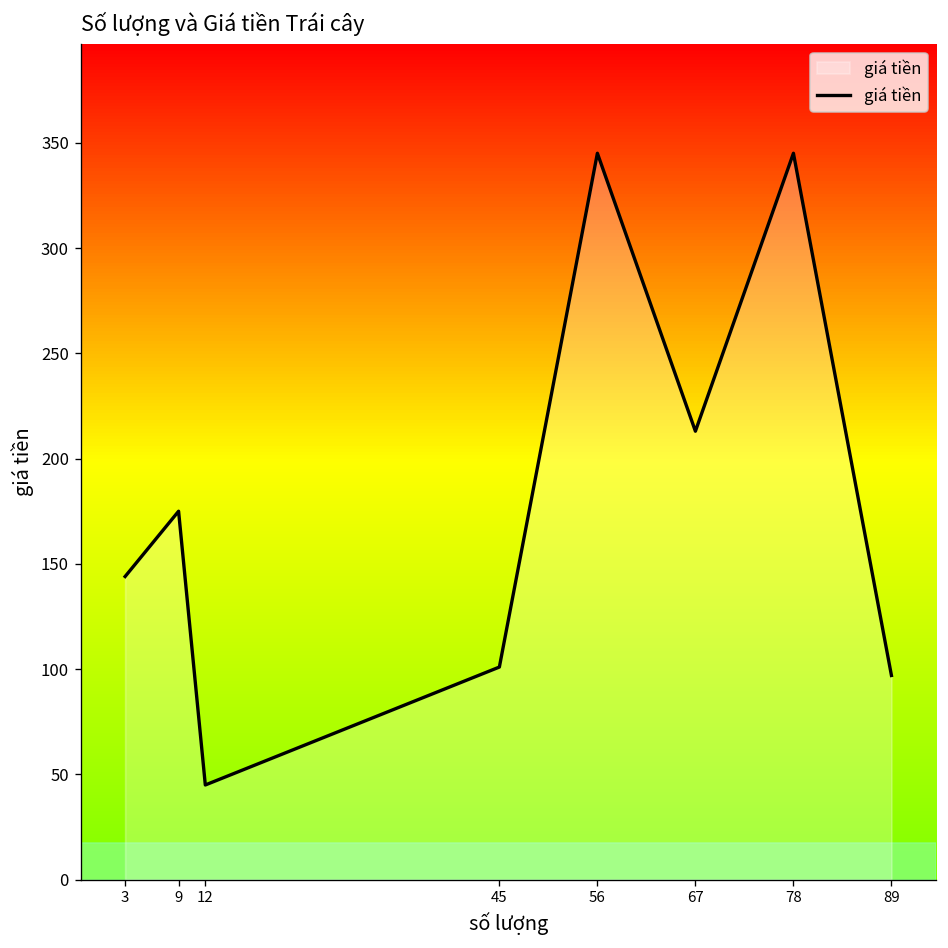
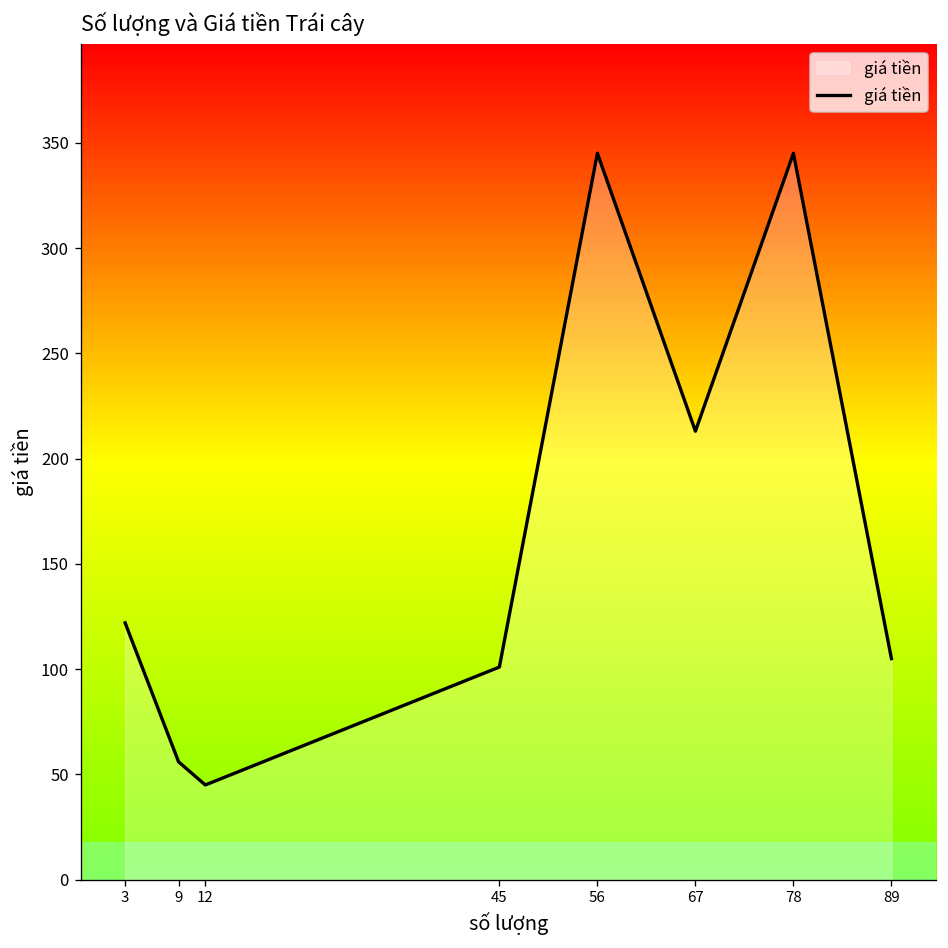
  {
-   "3": 144,
-   "9": 175,
+   "3": 122,
+   "9": 56,
    "12": 45,
    "45": 101,
    "56": 345,
    "67": 213,
    "78": 345,
-   "89": 97
+   "89": 105
  }
